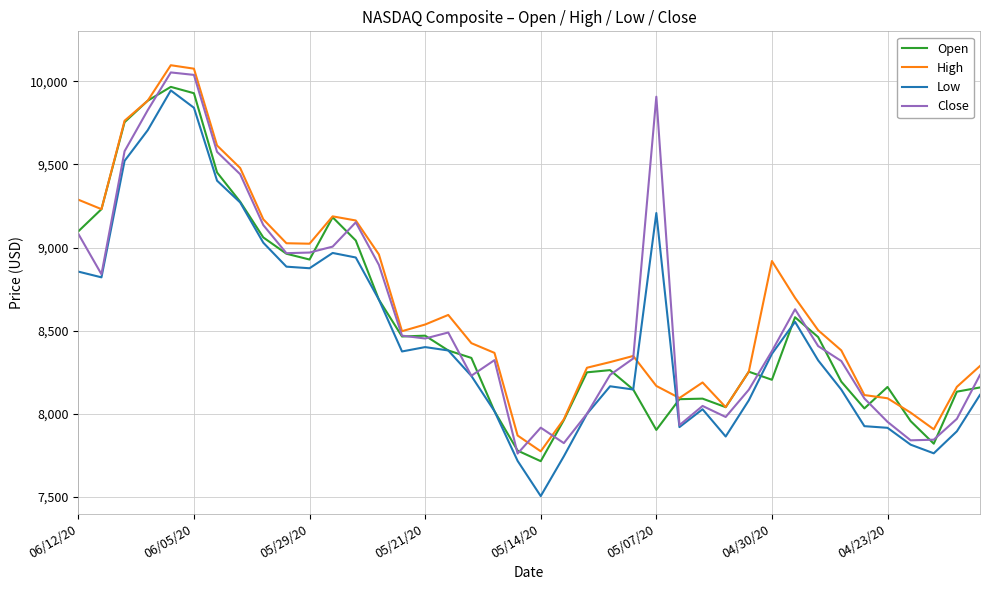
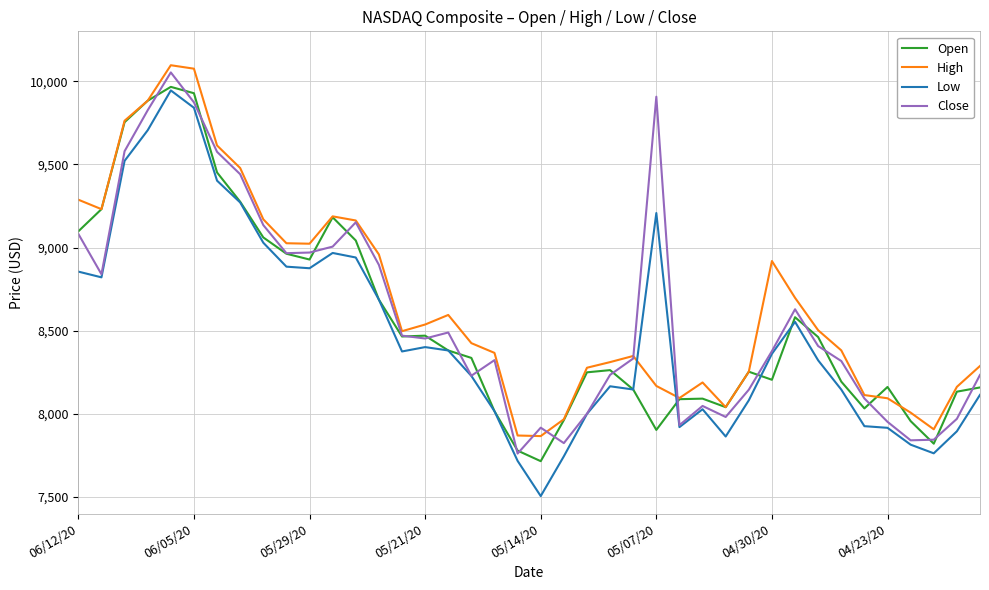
  {
    "Open": {
      "06/12/20": "9,100",
      "06/05/20": "9,930",
      "05/29/20": "8,930",
      "05/21/20": "8,470",
      "05/14/20": "7,720",
      "05/07/20": "7,900",
      "04/30/20": "8,200",
      "04/23/20": "8,160"
    },
    "High": {
      "06/12/20": "9,290",
      "06/05/20": "10,080",
      "05/29/20": "9,020",
      "05/21/20": "8,540",
-     "05/14/20": "7,770",
+     "05/14/20": "7,870",
      "05/07/20": "8,170",
      "04/30/20": "8,920",
      "04/23/20": "8,090"
    },
    "Low": {
      "06/12/20": "8,860",
      "06/05/20": "9,840",
      "05/29/20": "8,880",
      "05/21/20": "8,400",
      "05/14/20": "7,510",
      "05/07/20": "9,210",
      "04/30/20": "8,360",
      "04/23/20": "7,920"
    },
    "Close": {
      "06/12/20": "9,080",
-     "06/05/20": "10,040",
+     "06/05/20": "9,870",
      "05/29/20": "8,970",
      "05/21/20": "8,450",
      "05/14/20": "7,920",
      "05/07/20": "9,910",
      "04/30/20": "8,380",
      "04/23/20": "7,950"
    }
  }
